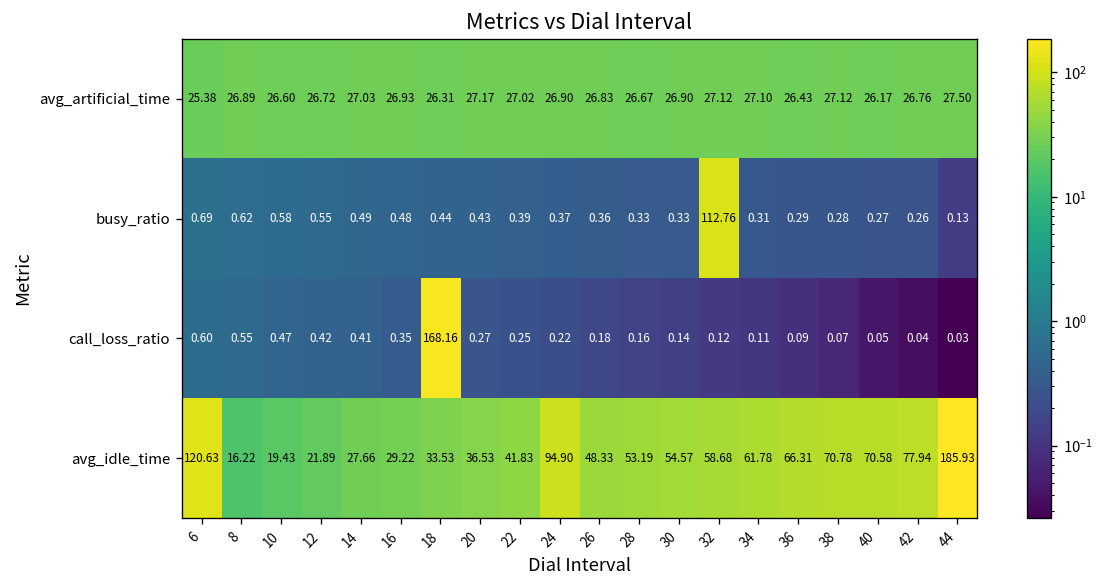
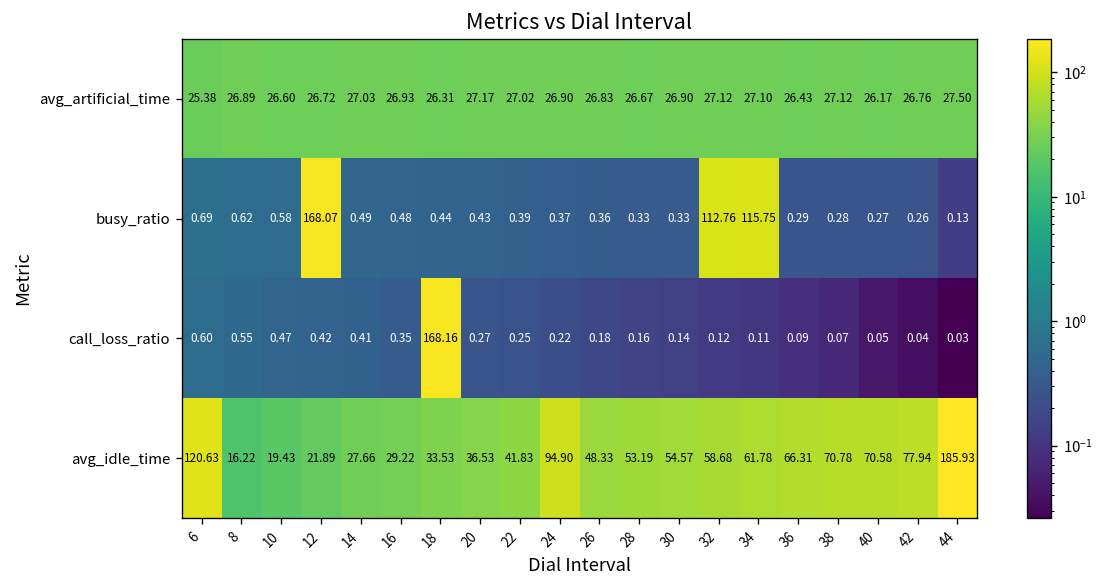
  {
    "avg_artificial_time": {
      "6": 25.38,
      "8": 26.89,
      "10": 26.60,
      "12": 26.72,
      "14": 27.03,
      "16": 26.93,
      "18": 26.31,
      "20": 27.17,
      "22": 27.02,
      "24": 26.90,
      "26": 26.83,
      "28": 26.67,
      "30": 26.90,
      "32": 27.12,
      "34": 27.10,
      "36": 26.43,
      "38": 27.12,
      "40": 26.17,
      "42": 26.76,
      "44": 27.50
    },
    "busy_ratio": {
      "6": 0.69,
      "8": 0.62,
      "10": 0.58,
-     "12": 0.55,
+     "12": 168.07,
      "14": 0.49,
      "16": 0.48,
      "18": 0.44,
      "20": 0.43,
      "22": 0.39,
      "24": 0.37,
      "26": 0.36,
      "28": 0.33,
      "30": 0.33,
      "32": 112.76,
-     "34": 0.31,
+     "34": 115.75,
      "36": 0.29,
      "38": 0.28,
      "40": 0.27,
      "42": 0.26,
      "44": 0.13
    },
    "call_loss_ratio": {
      "6": 0.60,
      "8": 0.55,
      "10": 0.47,
      "12": 0.42,
      "14": 0.41,
      "16": 0.35,
      "18": 168.16,
      "20": 0.27,
      "22": 0.25,
      "24": 0.22,
      "26": 0.18,
      "28": 0.16,
      "30": 0.14,
      "32": 0.12,
      "34": 0.11,
      "36": 0.09,
      "38": 0.07,
      "40": 0.05,
      "42": 0.04,
      "44": 0.03
    },
    "avg_idle_time": {
      "6": 120.63,
      "8": 16.22,
      "10": 19.43,
      "12": 21.89,
      "14": 27.66,
      "16": 29.22,
      "18": 33.53,
      "20": 36.53,
      "22": 41.83,
      "24": 94.90,
      "26": 48.33,
      "28": 53.19,
      "30": 54.57,
      "32": 58.68,
      "34": 61.78,
      "36": 66.31,
      "38": 70.78,
      "40": 70.58,
      "42": 77.94,
      "44": 185.93
    }
  }
